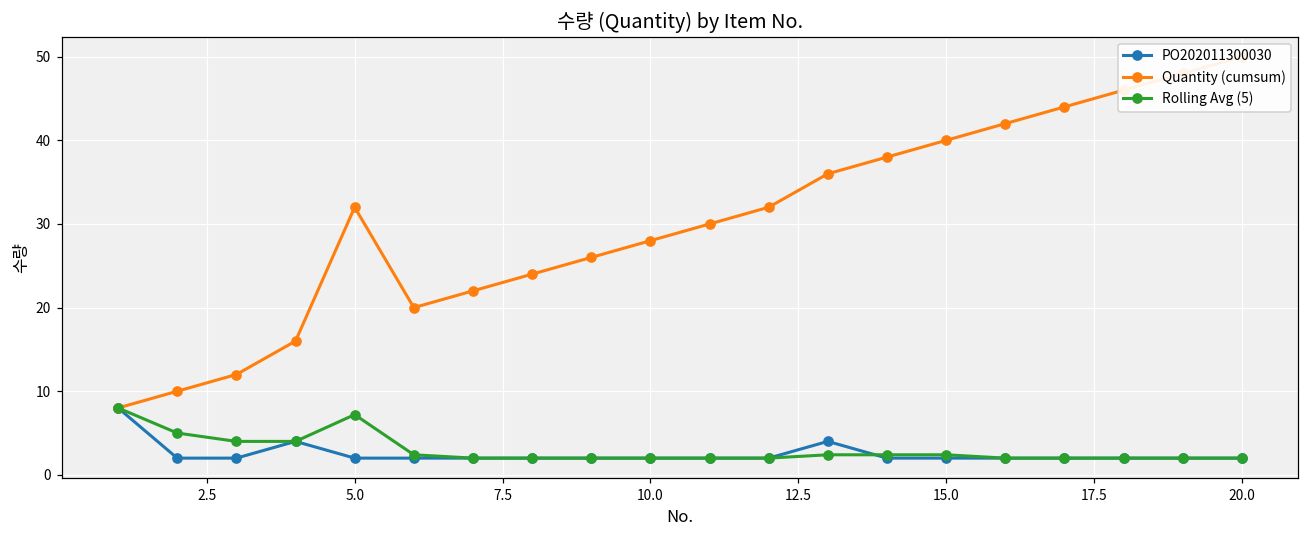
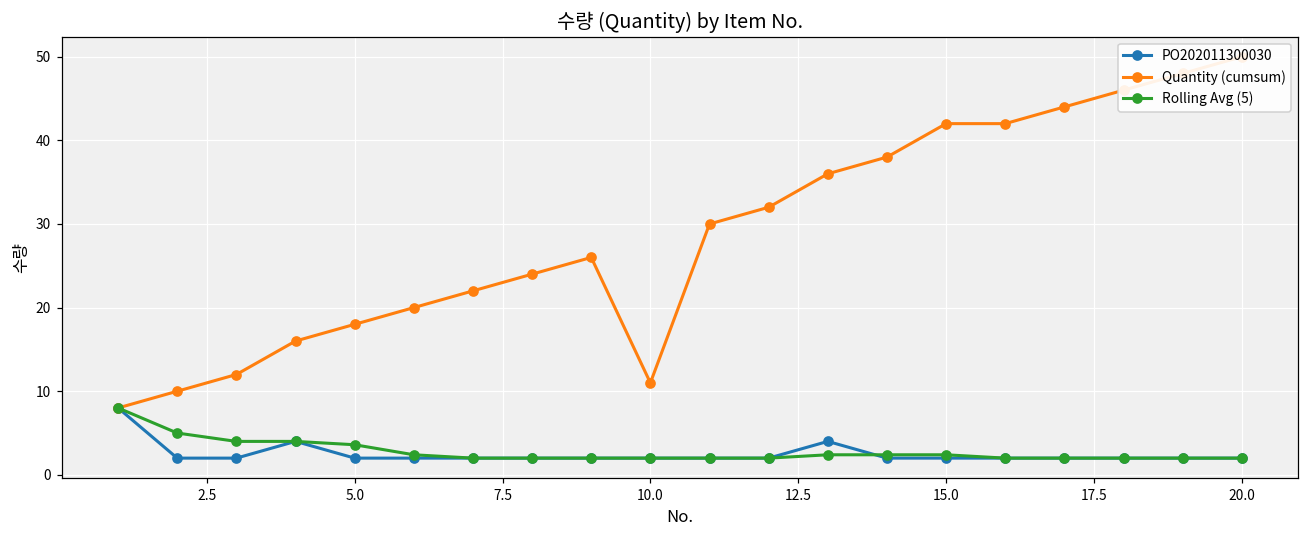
  {
    "PO202011300030": {
      "5.0": 2,
      "15.0": 2
    },
    "Quantity (cumsum)": {
-     "5.0": 32,
-     "10.0": 28,
-     "15.0": 40
+     "5.0": 18,
+     "10.0": 11,
+     "15.0": 42
    },
    "Rolling Avg (5)": {
-     "5.0": 7,
+     "5.0": 4,
      "15.0": 2
    }
  }
